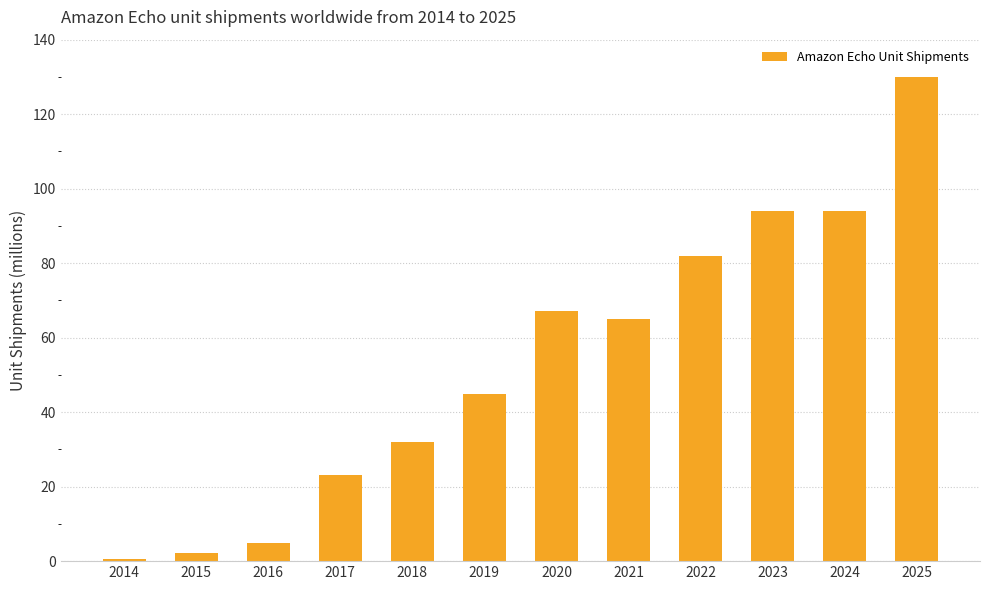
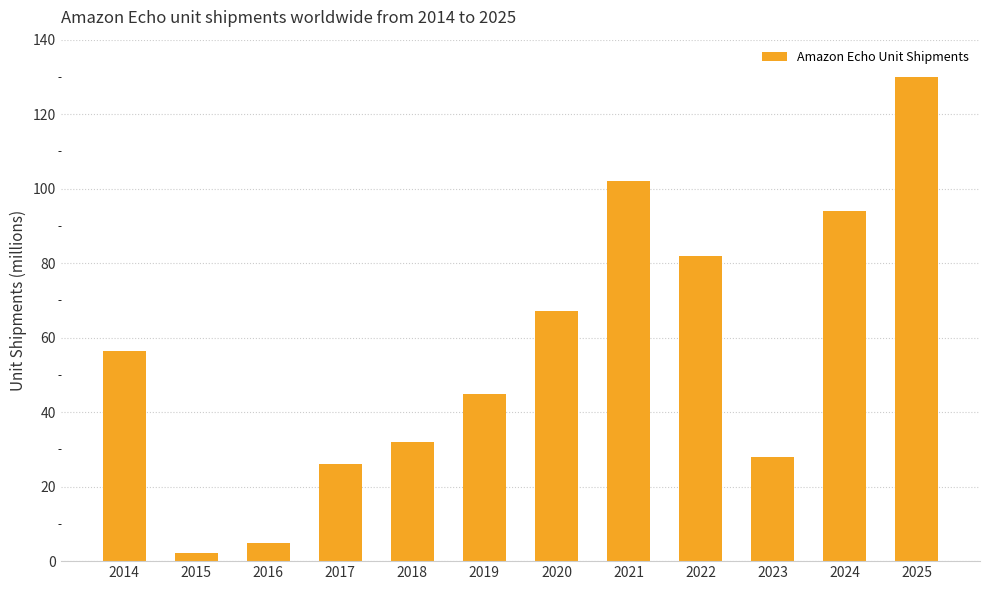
  {
-   "2014": 1,
+   "2014": 57,
    "2015": 2,
    "2016": 5,
-   "2017": 23,
+   "2017": 26,
    "2018": 32,
    "2019": 45,
    "2020": 67,
-   "2021": 65,
+   "2021": 102,
    "2022": 82,
-   "2023": 94,
+   "2023": 28,
    "2024": 94,
    "2025": 130
  }
